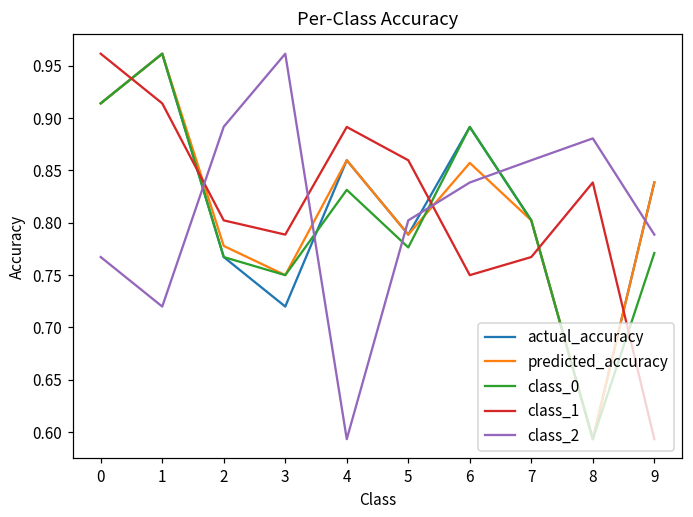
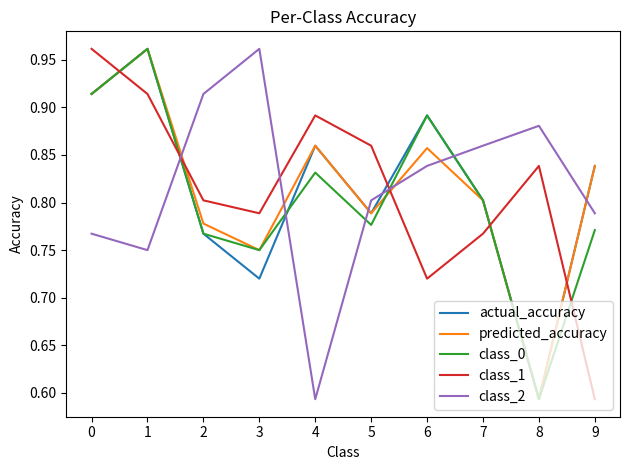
  {
    "actual_accuracy": {
      "3": 0.72
    },
    "predicted_accuracy": {
      "2": 0.78,
      "6": 0.86
    },
    "class_0": {
      "4": 0.83,
      "5": 0.78,
      "9": 0.77
    },
    "class_1": {
      "0": 0.96,
      "1": 0.91,
      "2": 0.80,
      "3": 0.79,
      "4": 0.89,
      "5": 0.86,
-     "6": 0.75,
+     "6": 0.72,
      "7": 0.77,
      "8": 0.84
    },
    "class_2": {
      "0": 0.77,
-     "1": 0.72,
-     "2": 0.89,
+     "1": 0.75,
+     "2": 0.91,
      "3": 0.96,
      "4": 0.59,
      "5": 0.80,
      "6": 0.84,
      "7": 0.86,
      "8": 0.88,
      "9": 0.79
    }
  }
